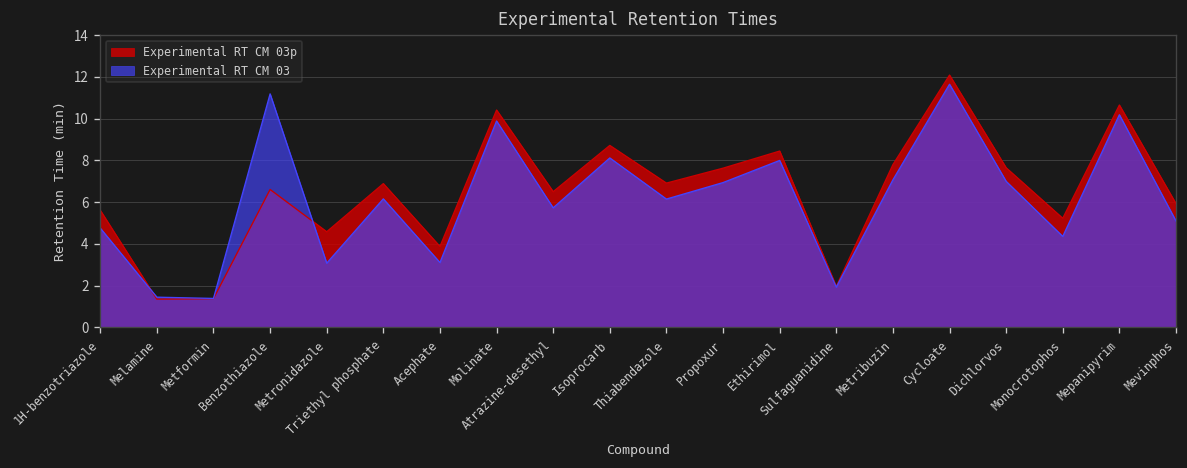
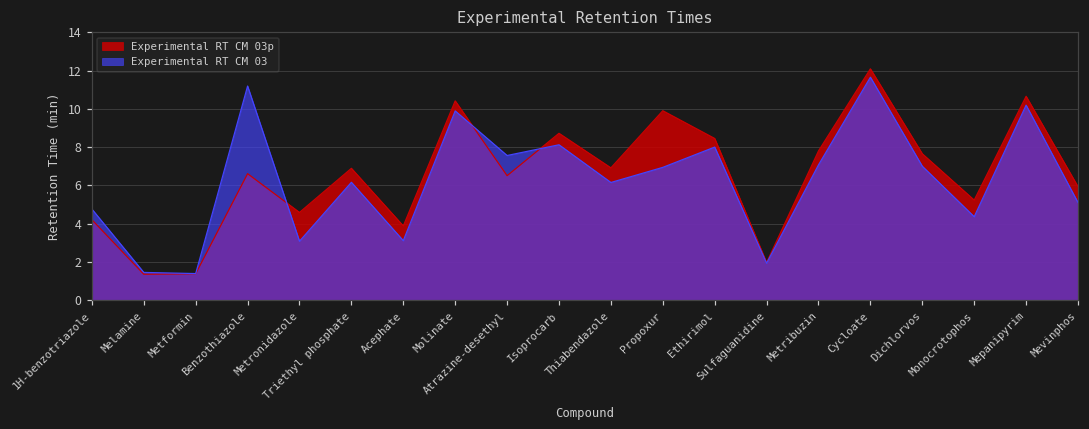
  {
    "Experimental RT CM 03p": {
-     "1H-benzotriazole": 5.6,
+     "1H-benzotriazole": 4.2,
      "Benzothiazole": 6.6,
      "Metronidazole": 4.6,
      "Triethyl phosphate": 6.9,
      "Acephate": 3.9,
      "Molinate": 10.4,
      "Atrazine-desethyl": 6.5,
      "Isoprocarb": 8.7,
      "Thiabendazole": 6.9,
-     "Propoxur": 7.6,
+     "Propoxur": 9.9,
      "Ethirimol": 8.5,
      "Metribuzin": 7.8,
      "Cycloate": 12.1,
      "Dichlorvos": 7.7,
      "Monocrotophos": 5.2,
      "Mepanipyrim": 10.7,
      "Mevinphos": 5.9
    },
    "Experimental RT CM 03": {
      "1H-benzotriazole": 4.8,
      "Benzothiazole": 11.2,
      "Metronidazole": 3.1,
      "Triethyl phosphate": 6.2,
      "Acephate": 3.1,
      "Molinate": 9.9,
-     "Atrazine-desethyl": 5.7,
+     "Atrazine-desethyl": 7.6,
      "Isoprocarb": 8.1,
      "Thiabendazole": 6.2,
      "Propoxur": 6.9,
      "Ethirimol": 8.0,
      "Metribuzin": 7.1,
      "Cycloate": 11.7,
      "Dichlorvos": 7.0,
      "Monocrotophos": 4.4,
      "Mepanipyrim": 10.2,
      "Mevinphos": 5.1
    }
  }
